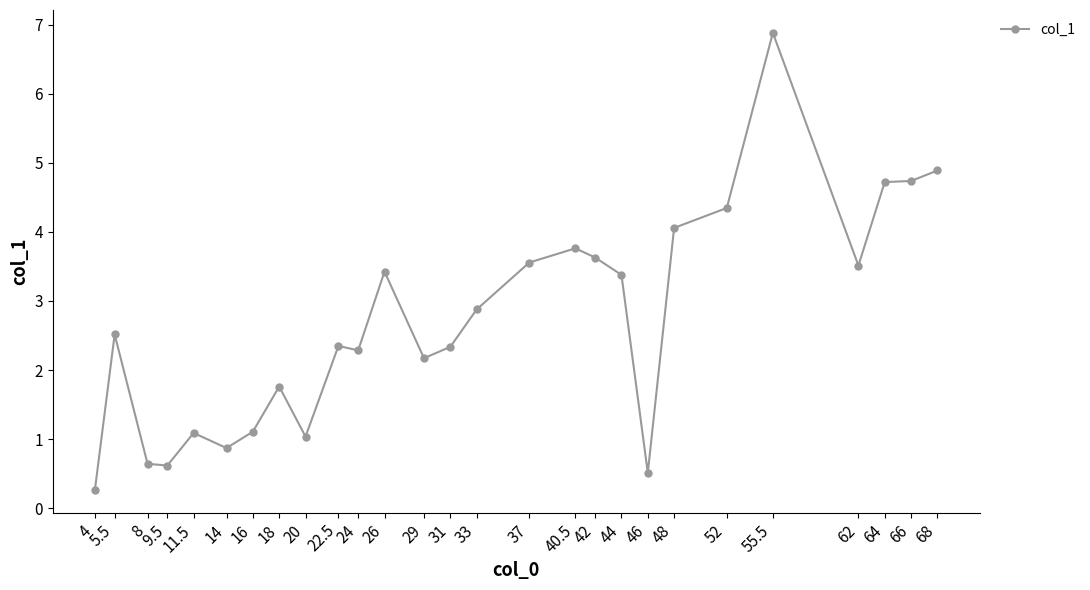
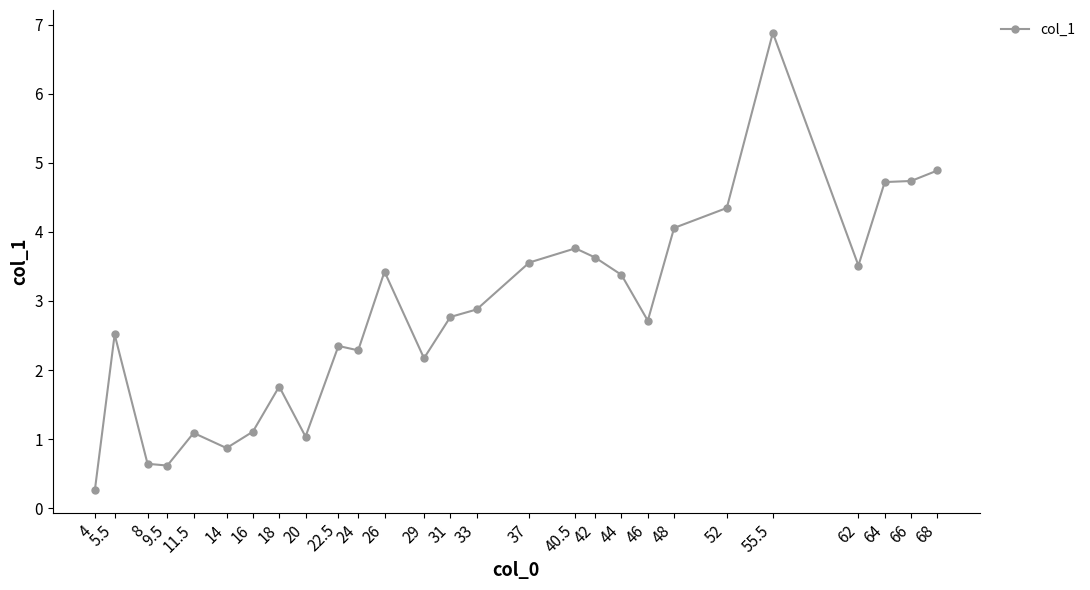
  {
    "4": 0.3,
    "5.5": 2.5,
    "8": 0.6,
    "9.5": 0.6,
    "11.5": 1.1,
    "14": 0.9,
    "16": 1.1,
    "18": 1.8,
    "20": 1.0,
    "22.5": 2.3,
    "24": 2.3,
    "26": 3.4,
    "29": 2.2,
-   "31": 2.3,
+   "31": 2.8,
    "33": 2.9,
    "37": 3.6,
    "40.5": 3.8,
    "42": 3.6,
    "44": 3.4,
-   "46": 0.5,
+   "46": 2.7,
    "48": 4.1,
    "52": 4.3,
    "55.5": 6.9,
    "62": 3.5,
    "64": 4.7,
    "66": 4.7,
    "68": 4.9
  }
